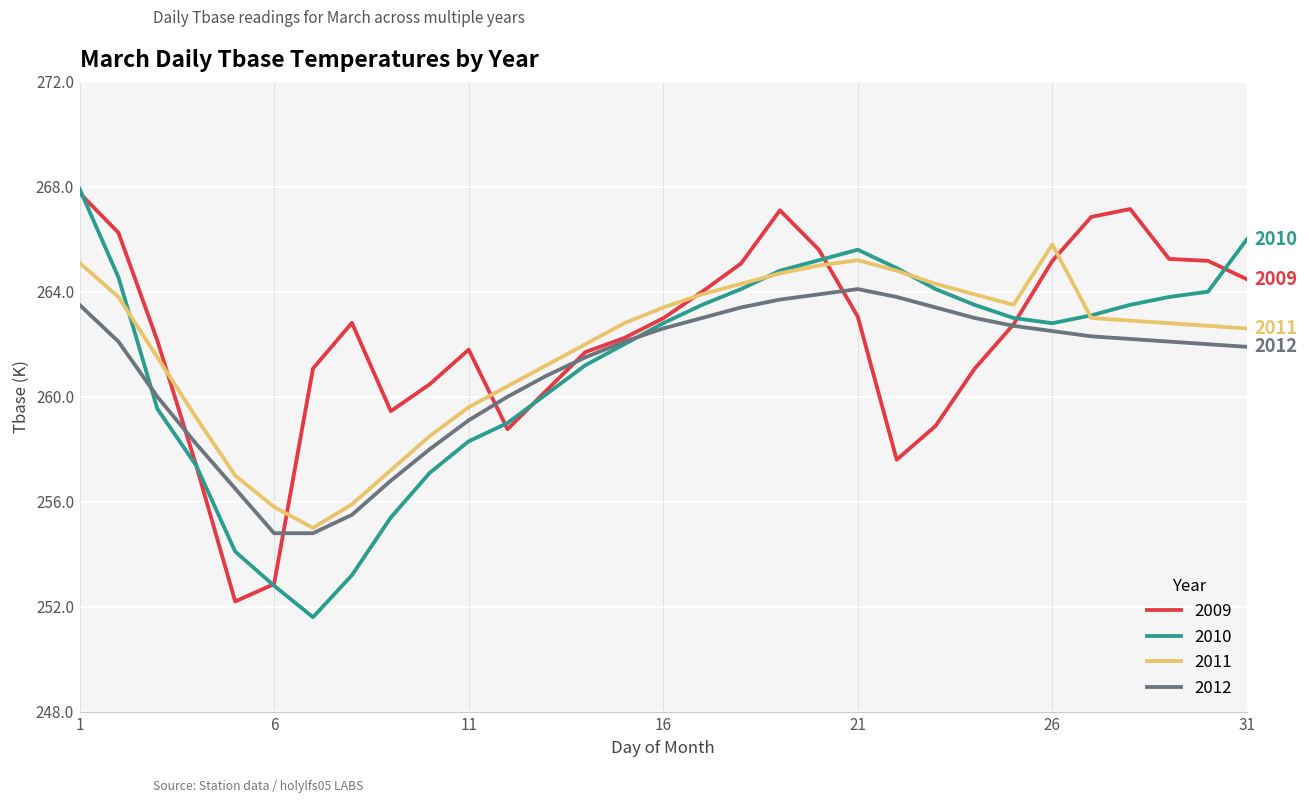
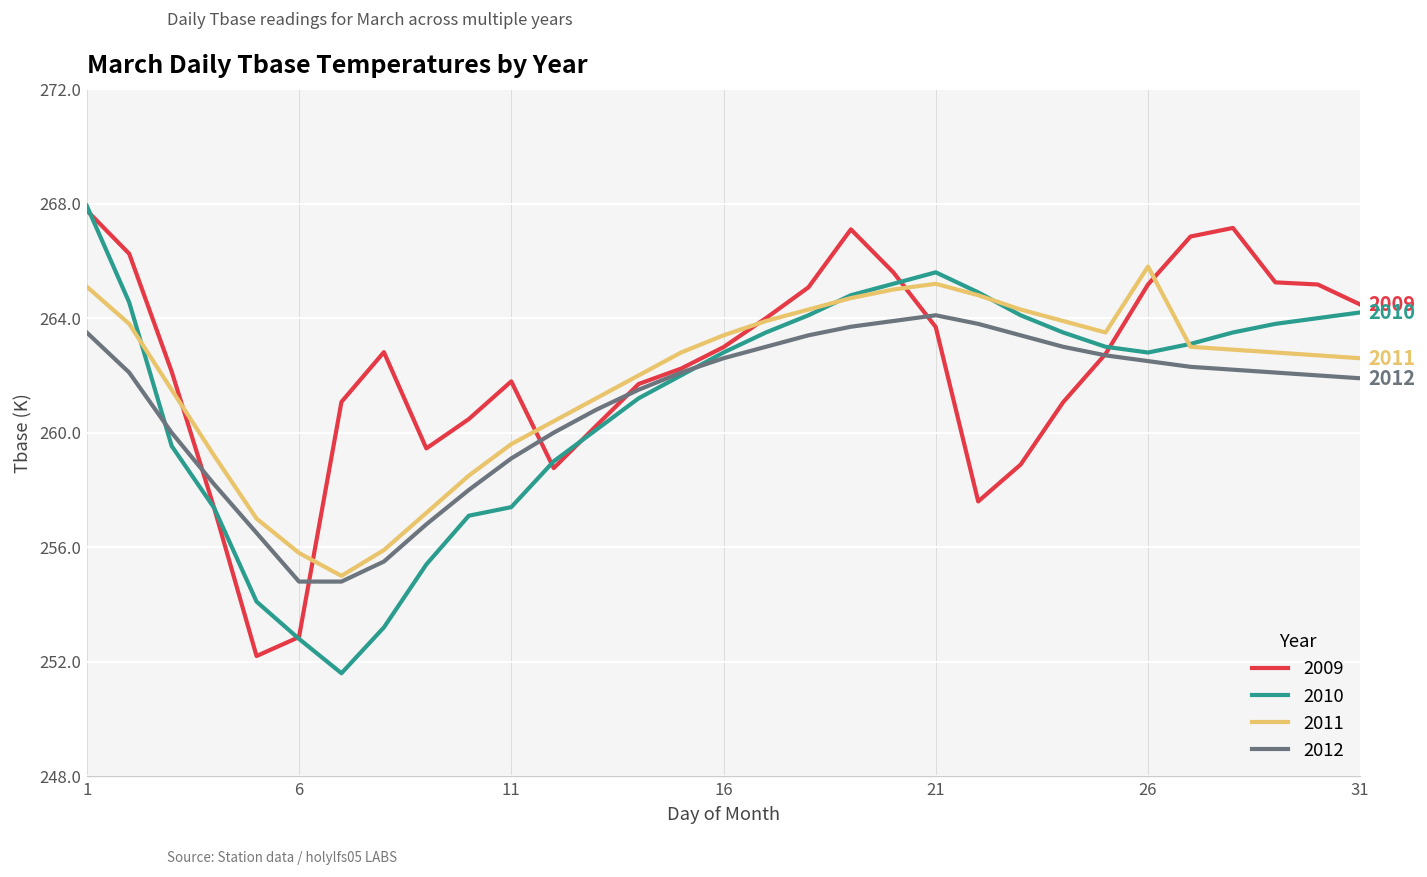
  {
    "2009": {
      "1": 267.8,
      "11": 261.8,
      "16": 263.0,
-     "21": 263.0,
+     "21": 263.7,
      "26": 265.2
    },
    "2010": {
      "1": 267.9,
-     "11": 258.3,
+     "11": 257.4,
      "16": 262.8,
      "21": 265.6,
      "26": 262.8,
-     "31": 266.0
+     "31": 264.2
    },
    "2011": {
      "1": 265.1,
      "6": 255.8,
      "11": 259.6,
      "16": 263.4,
      "21": 265.2,
      "26": 265.8
    },
    "2012": {
      "1": 263.5,
      "6": 254.8,
      "11": 259.1,
      "16": 262.6,
      "21": 264.1,
      "26": 262.5
    }
  }
